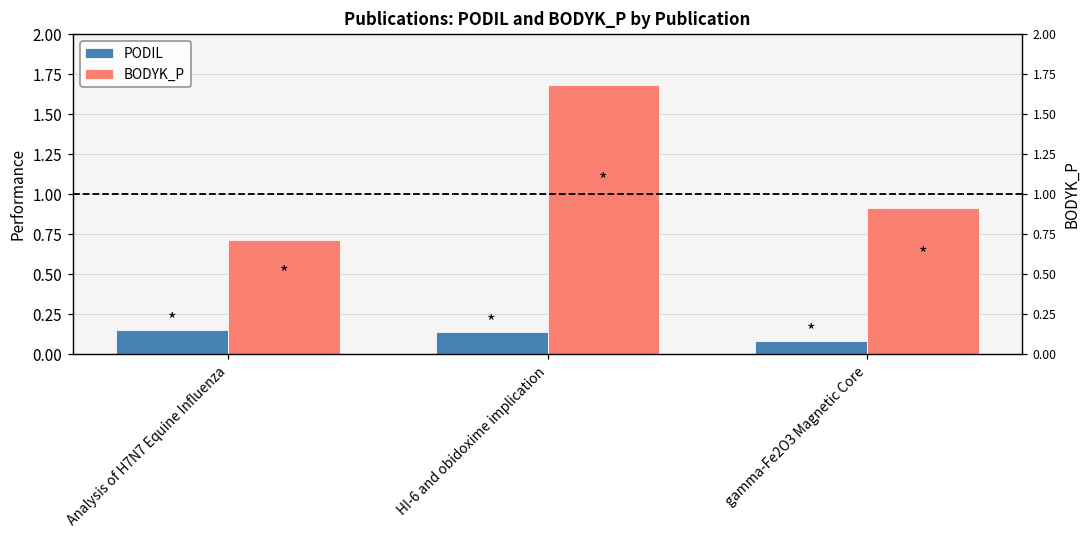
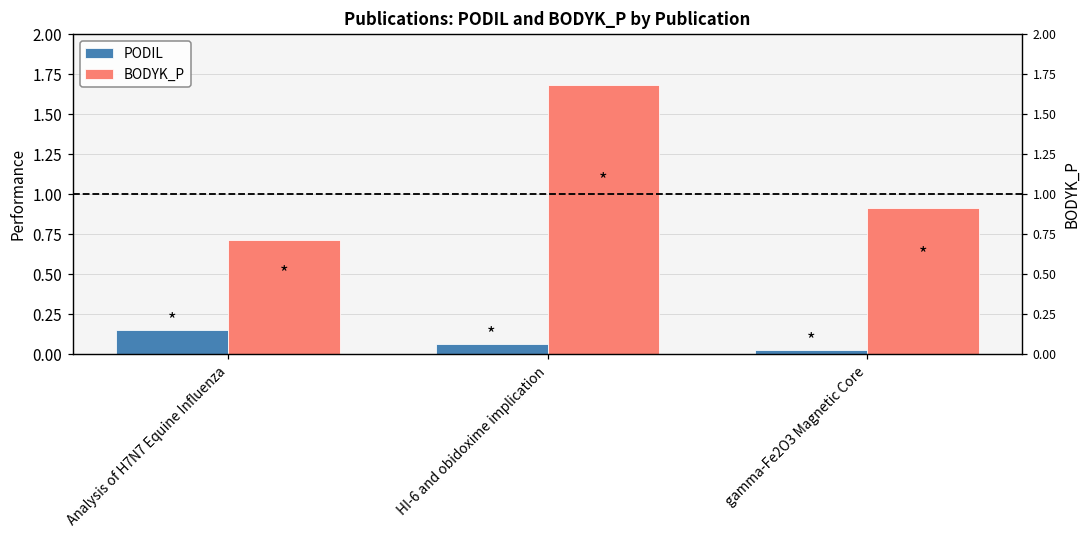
  {
    "PODIL": {
      "Analysis of H7N7 Equine Influenza": 0.15,
-     "HI-6 and obidoxime implication": 0.14,
-     "gamma-Fe2O3 Magnetic Core": 0.09
+     "HI-6 and obidoxime implication": 0.06,
+     "gamma-Fe2O3 Magnetic Core": 0.03
    },
    "BODYK_P": {
      "Analysis of H7N7 Equine Influenza": 0.71,
      "HI-6 and obidoxime implication": 1.68,
      "gamma-Fe2O3 Magnetic Core": 0.91
    }
  }
